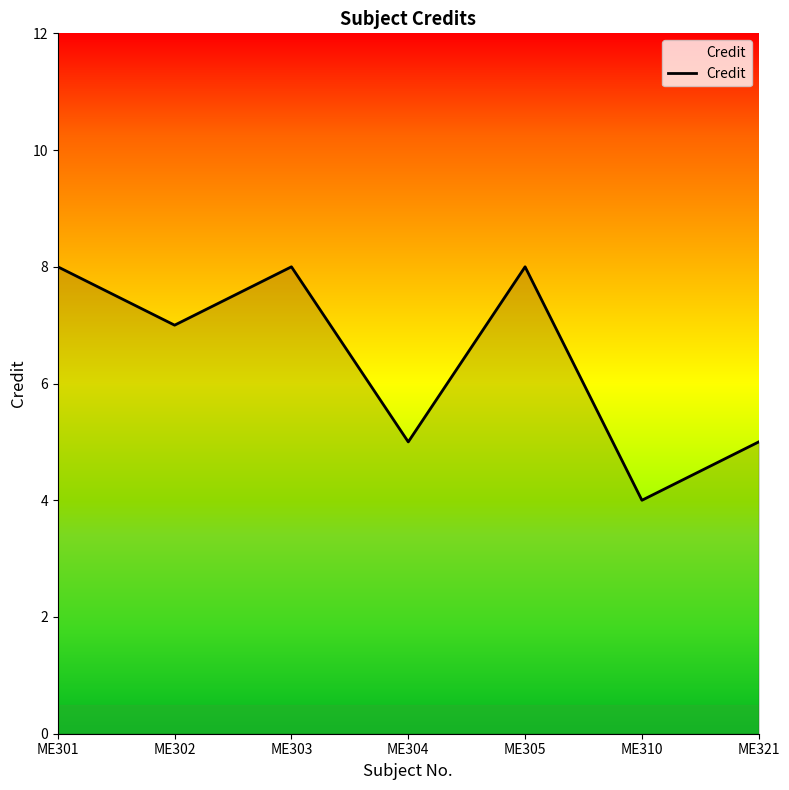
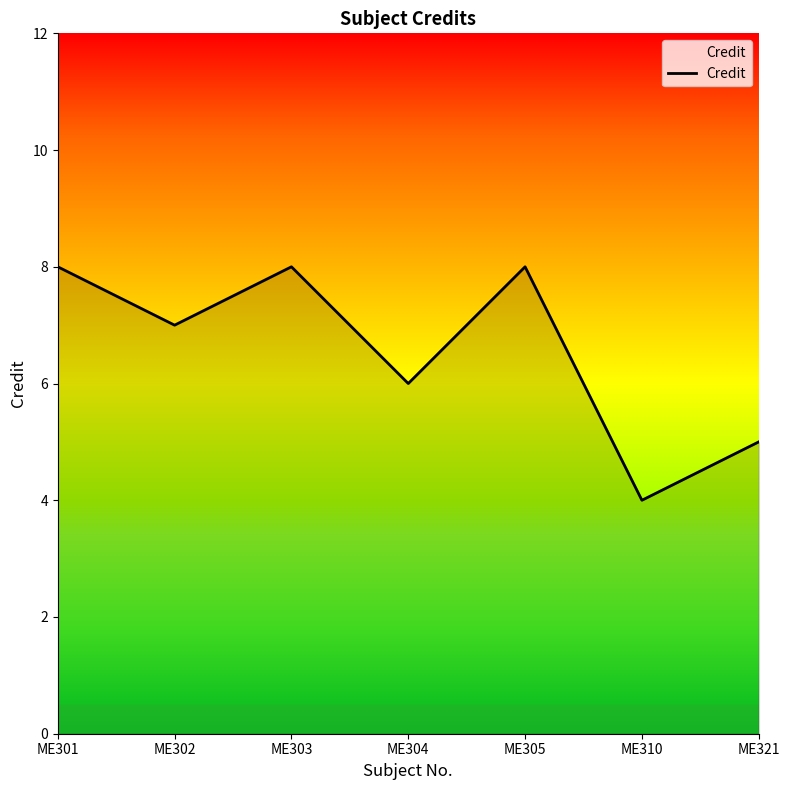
  {
    "ME301": 8,
    "ME302": 7,
    "ME303": 8,
-   "ME304": 5,
+   "ME304": 6,
    "ME305": 8,
    "ME310": 4,
    "ME321": 5
  }
